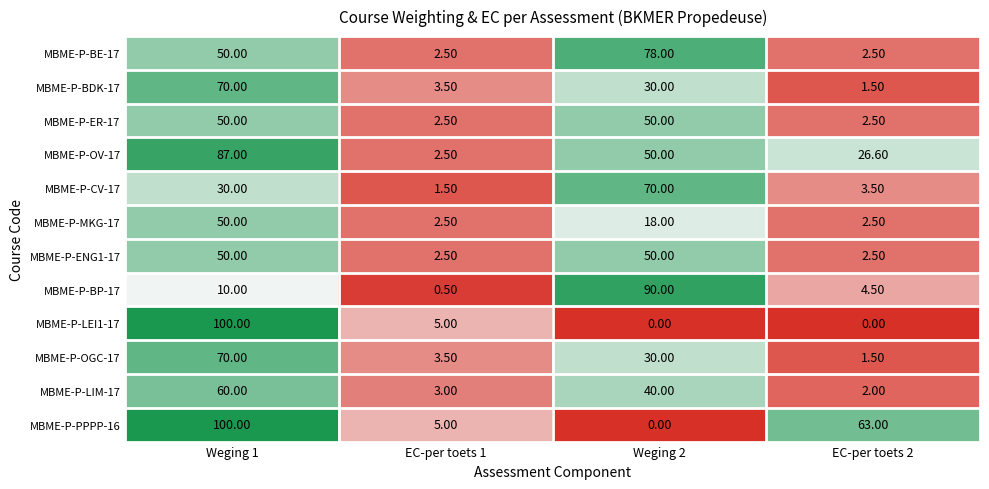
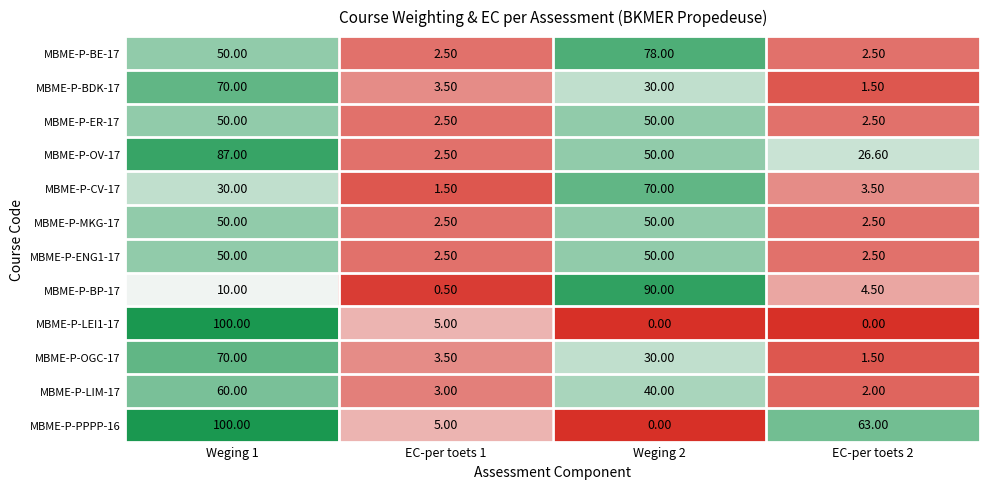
  {
    "MBME-P-BE-17": {
      "Weging 1": 50.00,
      "EC-per toets 1": 2.50,
      "Weging 2": 78.00,
      "EC-per toets 2": 2.50
    },
    "MBME-P-BDK-17": {
      "Weging 1": 70.00,
      "EC-per toets 1": 3.50,
      "Weging 2": 30.00,
      "EC-per toets 2": 1.50
    },
    "MBME-P-ER-17": {
      "Weging 1": 50.00,
      "EC-per toets 1": 2.50,
      "Weging 2": 50.00,
      "EC-per toets 2": 2.50
    },
    "MBME-P-OV-17": {
      "Weging 1": 87.00,
      "EC-per toets 1": 2.50,
      "Weging 2": 50.00,
      "EC-per toets 2": 26.60
    },
    "MBME-P-CV-17": {
      "Weging 1": 30.00,
      "EC-per toets 1": 1.50,
      "Weging 2": 70.00,
      "EC-per toets 2": 3.50
    },
    "MBME-P-MKG-17": {
      "Weging 1": 50.00,
      "EC-per toets 1": 2.50,
-     "Weging 2": 18.00,
+     "Weging 2": 50.00,
      "EC-per toets 2": 2.50
    },
    "MBME-P-ENG1-17": {
      "Weging 1": 50.00,
      "EC-per toets 1": 2.50,
      "Weging 2": 50.00,
      "EC-per toets 2": 2.50
    },
    "MBME-P-BP-17": {
      "Weging 1": 10.00,
      "EC-per toets 1": 0.50,
      "Weging 2": 90.00,
      "EC-per toets 2": 4.50
    },
    "MBME-P-LEI1-17": {
      "Weging 1": 100.00,
      "EC-per toets 1": 5.00,
      "Weging 2": 0.00,
      "EC-per toets 2": 0.00
    },
    "MBME-P-OGC-17": {
      "Weging 1": 70.00,
      "EC-per toets 1": 3.50,
      "Weging 2": 30.00,
      "EC-per toets 2": 1.50
    },
    "MBME-P-LIM-17": {
      "Weging 1": 60.00,
      "EC-per toets 1": 3.00,
      "Weging 2": 40.00,
      "EC-per toets 2": 2.00
    },
    "MBME-P-PPPP-16": {
      "Weging 1": 100.00,
      "EC-per toets 1": 5.00,
      "Weging 2": 0.00,
      "EC-per toets 2": 63.00
    }
  }
